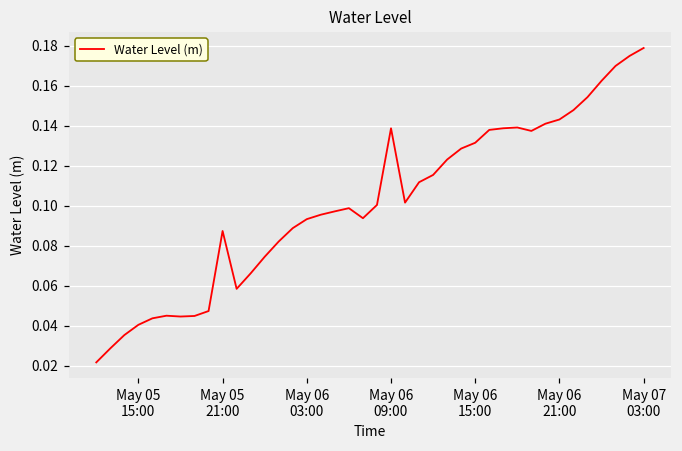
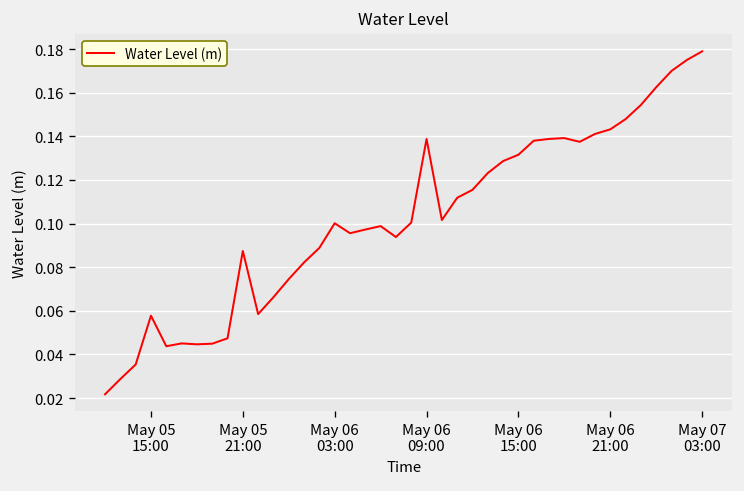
  {
-   "May 05 15:00": 0.041,
+   "May 05 15:00": 0.058,
    "May 05 21:00": 0.087,
-   "May 06 03:00": 0.093,
+   "May 06 03:00": 0.100,
    "May 06 09:00": 0.139,
    "May 06 15:00": 0.132,
    "May 06 21:00": 0.143,
    "May 07 03:00": 0.179
  }
